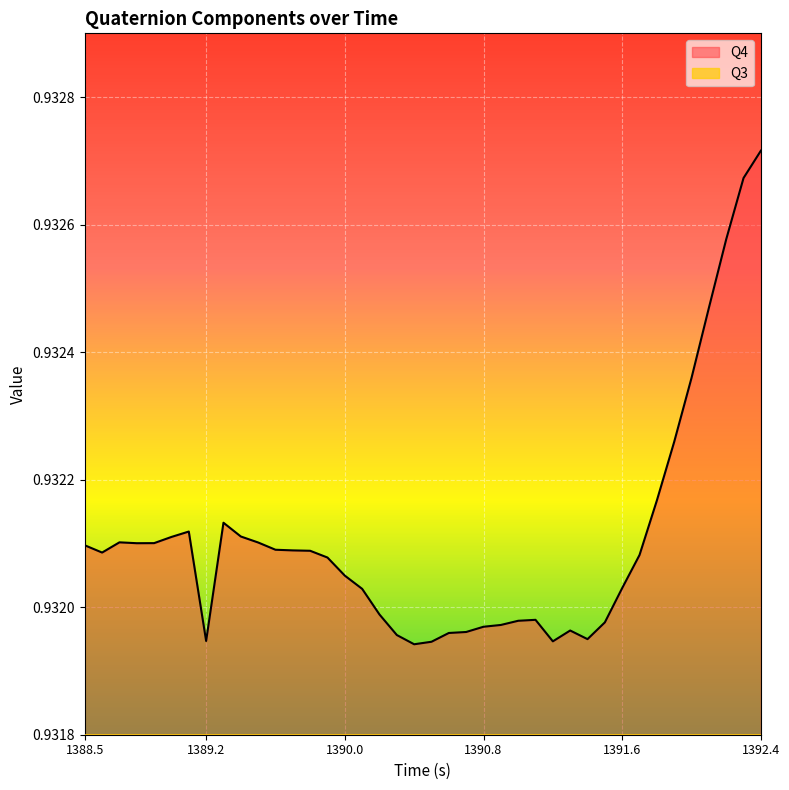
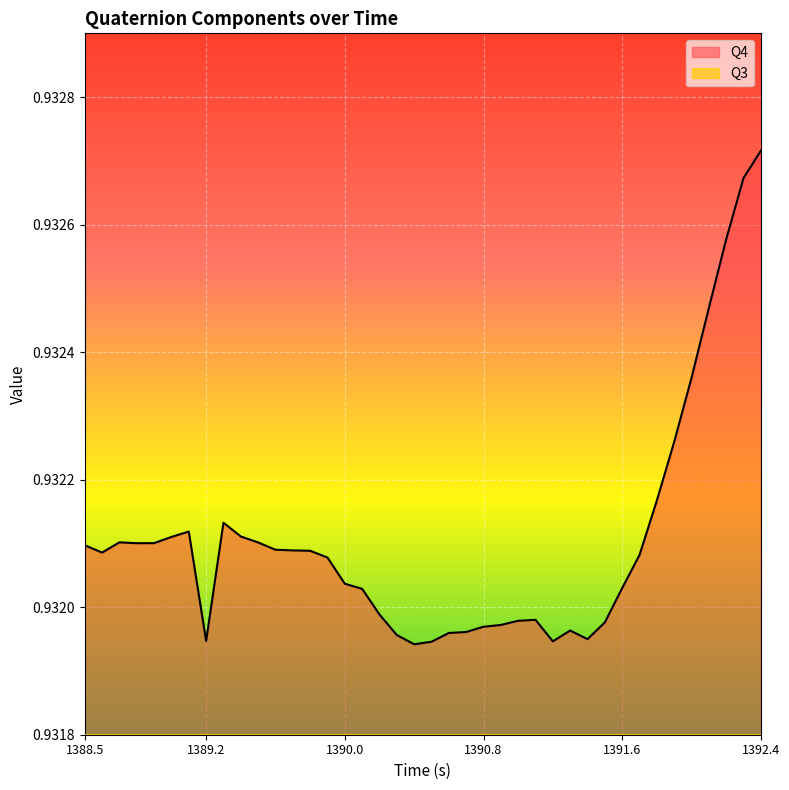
  {
    "Q4": {
      "1388.5": 0.93210,
      "1389.2": 0.93195,
-     "1390.0": 0.93205,
+     "1390.0": 0.93204,
      "1390.8": 0.93197,
      "1391.6": 0.93203,
      "1392.4": 0.93272
    }
  }
